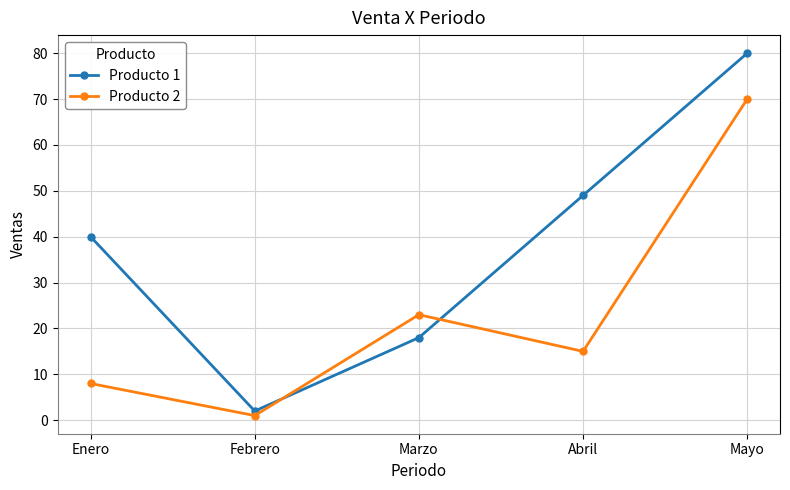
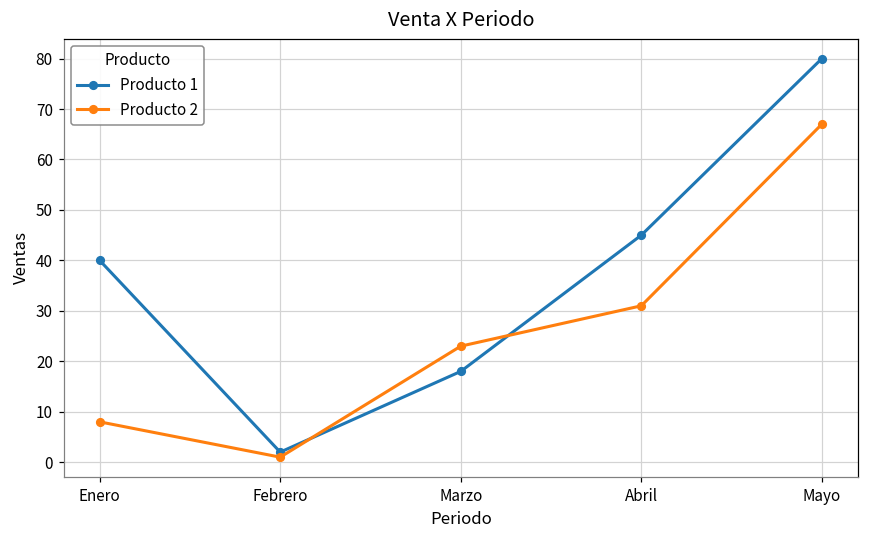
  {
    "Producto 1": {
      "Enero": 40,
      "Febrero": 2,
      "Marzo": 18,
-     "Abril": 49,
+     "Abril": 45,
      "Mayo": 80
    },
    "Producto 2": {
      "Enero": 8,
      "Febrero": 1,
      "Marzo": 23,
-     "Abril": 15,
-     "Mayo": 70
+     "Abril": 31,
+     "Mayo": 67
    }
  }
